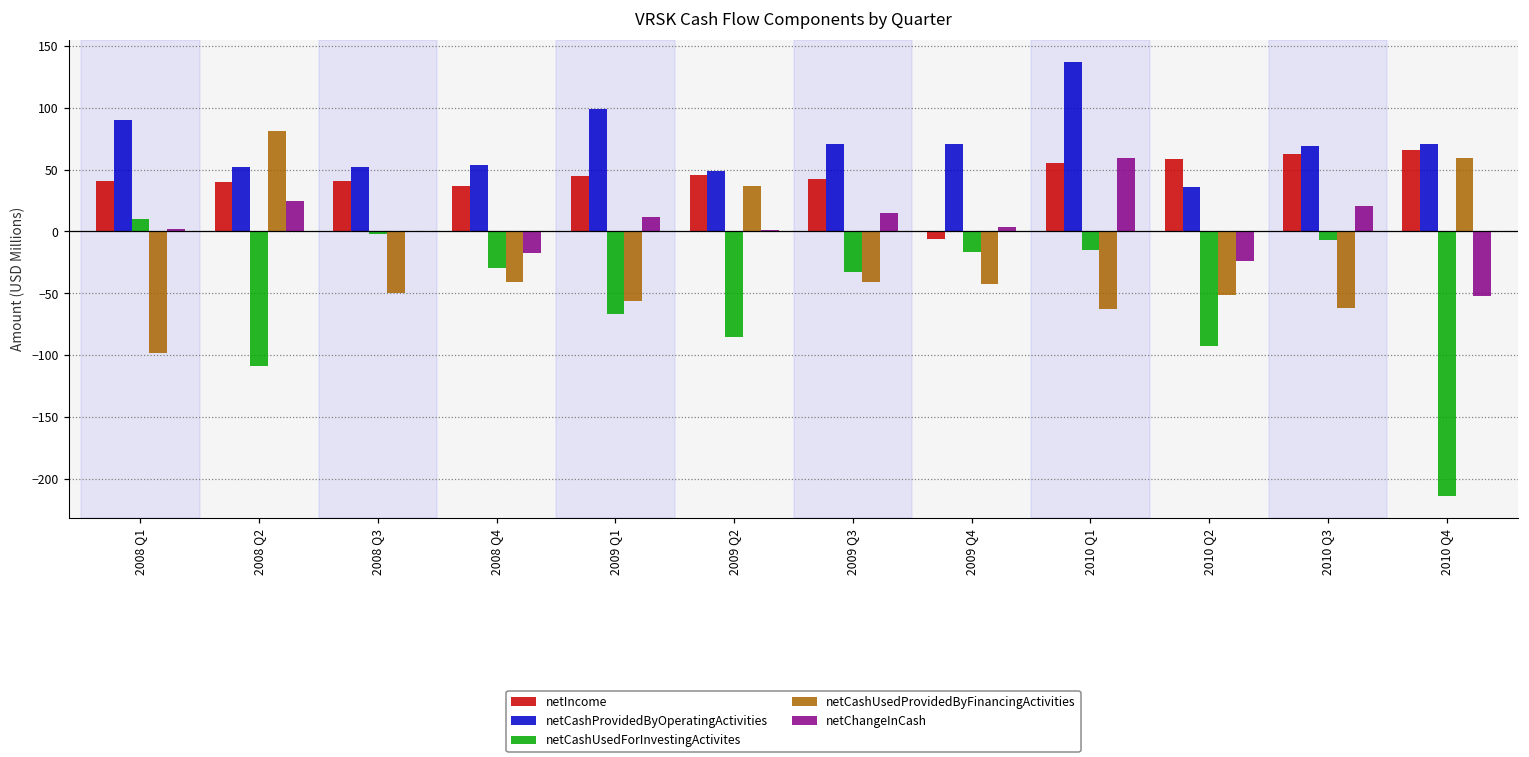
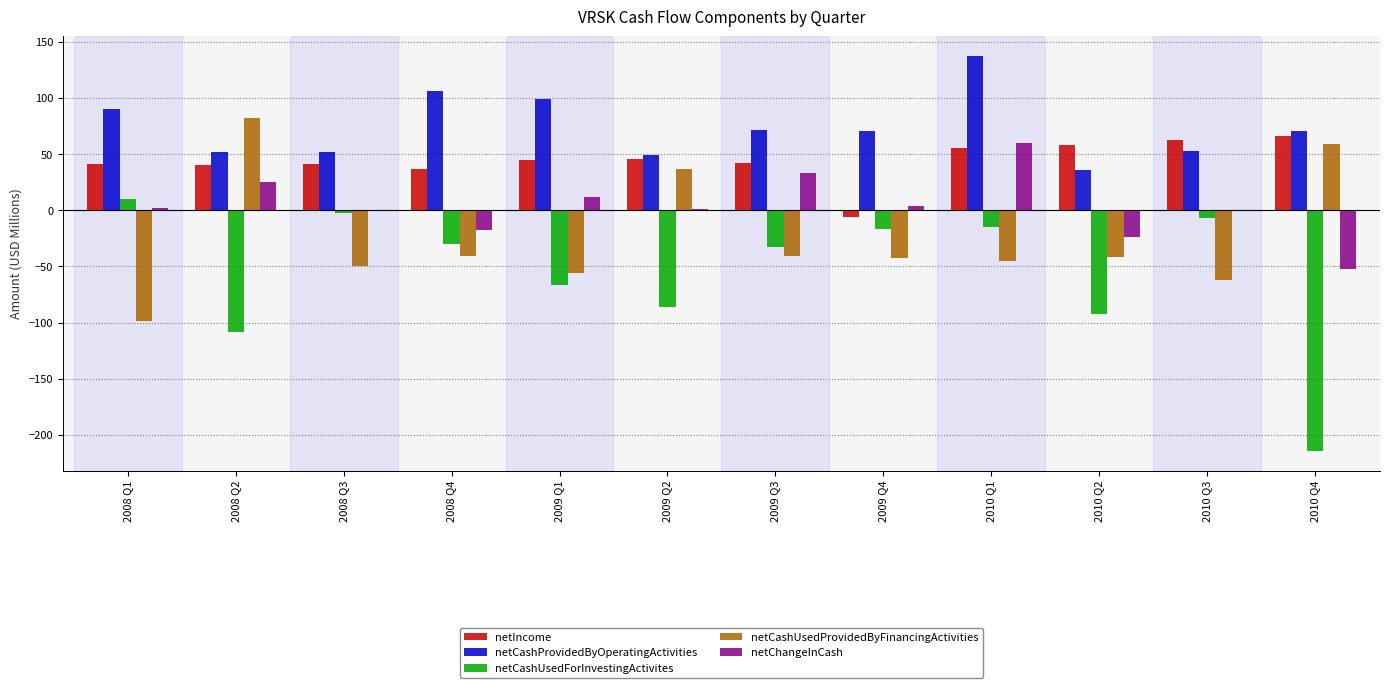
  {
    "netIncome": {
      "2008 Q1": 41,
      "2008 Q2": 40,
      "2008 Q3": 41,
      "2008 Q4": 36,
      "2009 Q1": 45,
      "2009 Q2": 46,
      "2009 Q3": 42,
      "2009 Q4": -6,
      "2010 Q1": 55,
      "2010 Q2": 58,
      "2010 Q3": 63,
      "2010 Q4": 66
    },
    "netCashProvidedByOperatingActivities": {
      "2008 Q1": 90,
      "2008 Q2": 52,
      "2008 Q3": 52,
-     "2008 Q4": 54,
+     "2008 Q4": 106,
      "2009 Q1": 99,
      "2009 Q2": 49,
      "2009 Q3": 71,
      "2009 Q4": 71,
      "2010 Q1": 137,
      "2010 Q2": 36,
-     "2010 Q3": 69,
+     "2010 Q3": 53,
      "2010 Q4": 70
    },
    "netCashUsedForInvestingActivites": {
      "2008 Q1": 10,
      "2008 Q2": -109,
      "2008 Q3": -2,
      "2008 Q4": -30,
      "2009 Q1": -67,
      "2009 Q2": -86,
      "2009 Q3": -33,
      "2009 Q4": -17,
      "2010 Q1": -15,
      "2010 Q2": -92,
      "2010 Q3": -7,
      "2010 Q4": -214
    },
    "netCashUsedProvidedByFinancingActivities": {
      "2008 Q1": -98,
      "2008 Q2": 82,
      "2008 Q3": -50,
      "2008 Q4": -41,
      "2009 Q1": -56,
      "2009 Q2": 37,
      "2009 Q3": -41,
      "2009 Q4": -43,
-     "2010 Q1": -63,
-     "2010 Q2": -52,
+     "2010 Q1": -45,
+     "2010 Q2": -42,
      "2010 Q3": -62,
      "2010 Q4": 59
    },
    "netChangeInCash": {
      "2008 Q2": 25,
      "2008 Q4": -18,
      "2009 Q1": 12,
-     "2009 Q3": 15,
+     "2009 Q3": 33,
      "2009 Q4": 4,
      "2010 Q1": 59,
      "2010 Q2": -24,
-     "2010 Q3": 20,
+     "2010 Q3": 0,
      "2010 Q4": -52
    }
  }
